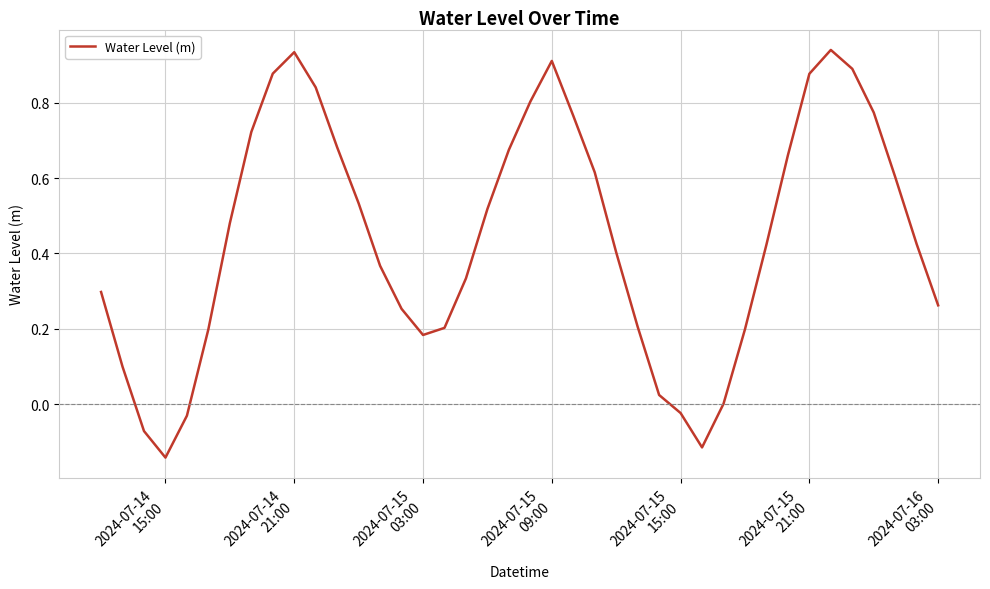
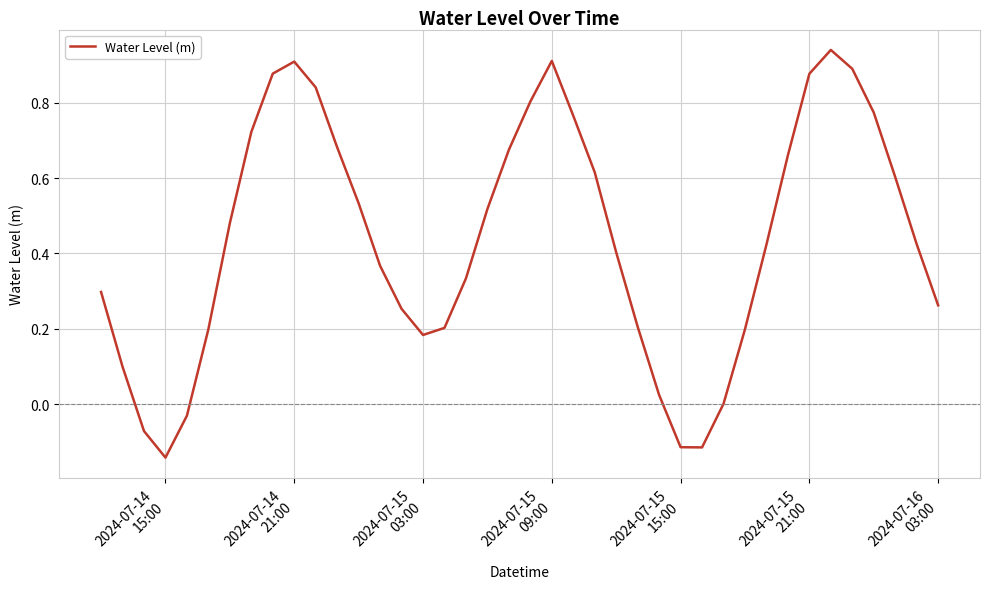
  {
    "2024-07-14 15:00": -0.14,
-   "2024-07-14 21:00": 0.93,
+   "2024-07-14 21:00": 0.91,
    "2024-07-15 03:00": 0.18,
    "2024-07-15 09:00": 0.91,
-   "2024-07-15 15:00": -0.02,
+   "2024-07-15 15:00": -0.11,
    "2024-07-15 21:00": 0.88,
    "2024-07-16 03:00": 0.26
  }
